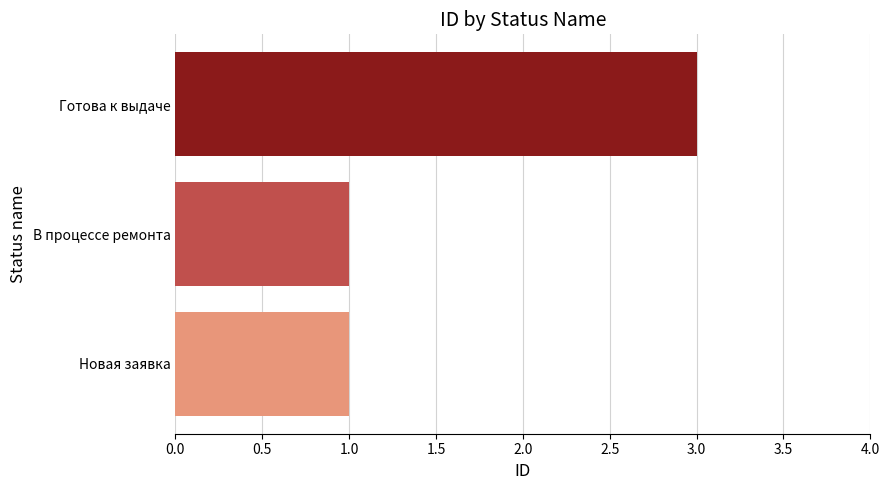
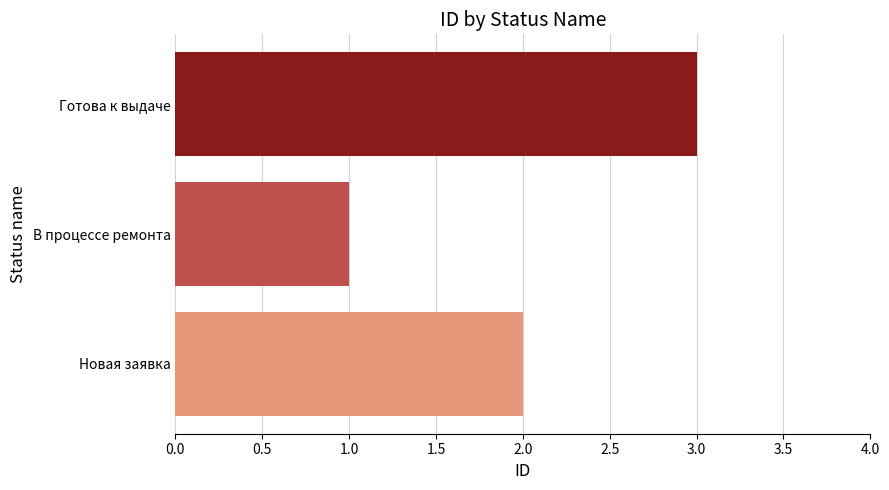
  {
    "Готова к выдаче": 3,
    "В процессе ремонта": 1,
-   "Новая заявка": 1
+   "Новая заявка": 2
  }
